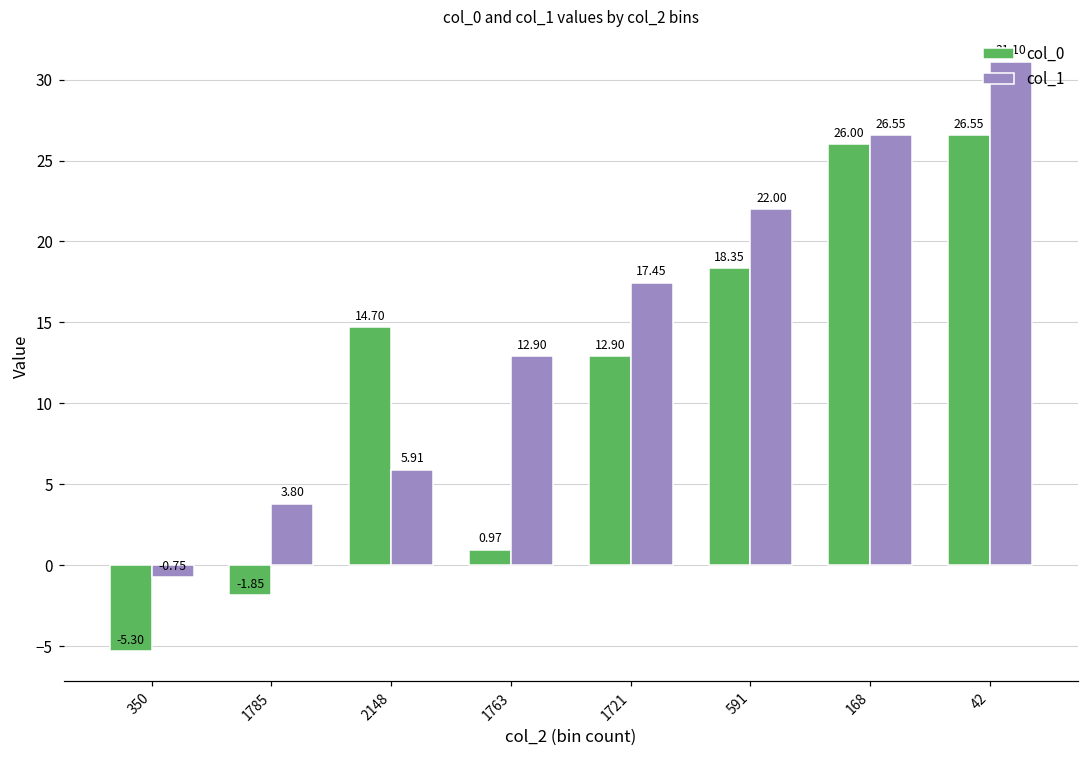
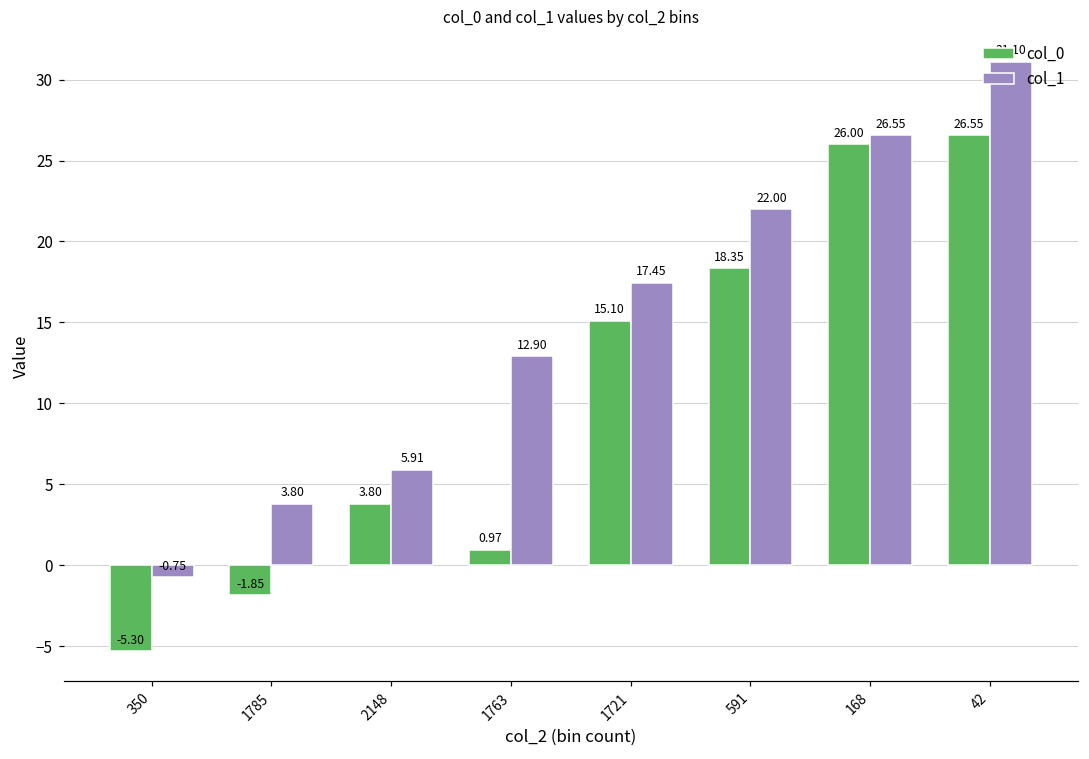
  {
    "col_0": {
      "350": -5.30,
      "1785": -1.85,
-     "2148": 14.70,
+     "2148": 3.80,
      "1763": 0.97,
-     "1721": 12.90,
+     "1721": 15.10,
      "591": 18.35,
      "168": 26.00,
      "42": 26.55
    },
    "col_1": {
      "350": -0.75,
      "1785": 3.80,
      "2148": 5.91,
      "1763": 12.90,
      "1721": 17.45,
      "591": 22.00,
      "168": 26.55,
      "42": 31.10
    }
  }
